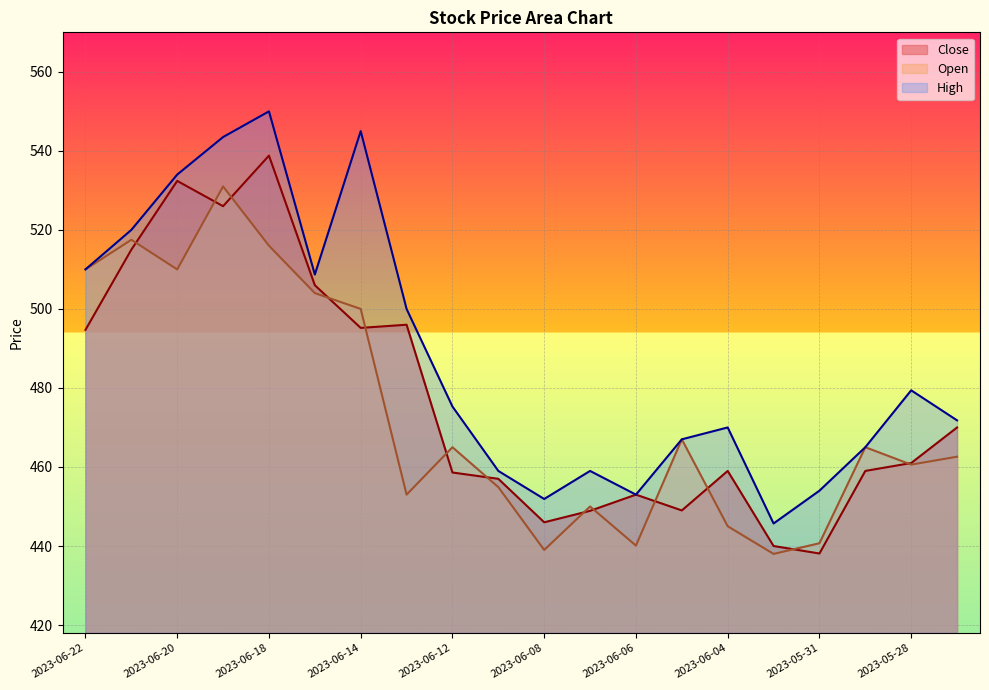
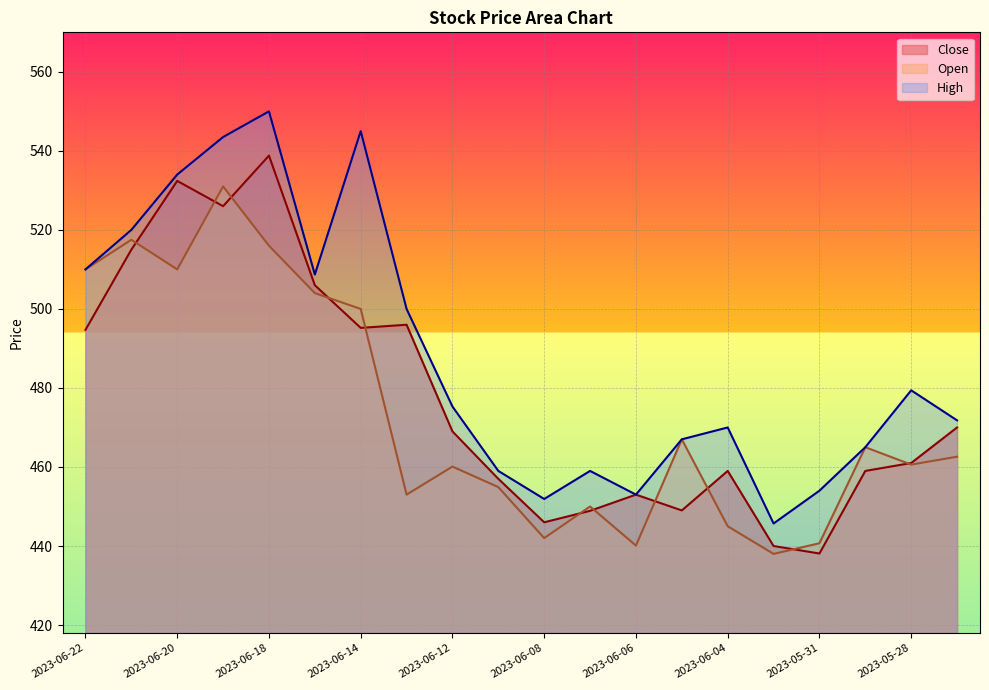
  {
    "Close": {
      "2023-06-22": 495,
      "2023-06-20": 532,
      "2023-06-18": 539,
      "2023-06-14": 495,
-     "2023-06-12": 459,
+     "2023-06-12": 469,
      "2023-06-08": 446,
      "2023-06-04": 459,
      "2023-05-31": 438
    },
    "Open": {
      "2023-06-20": 510,
      "2023-06-18": 516,
      "2023-06-14": 500,
-     "2023-06-12": 465,
-     "2023-06-08": 439,
+     "2023-06-12": 460,
+     "2023-06-08": 442,
      "2023-06-06": 440,
      "2023-06-04": 445,
      "2023-05-31": 441
    },
    "High": {
      "2023-06-20": 534,
      "2023-06-18": 550,
      "2023-06-14": 545,
      "2023-06-12": 475,
      "2023-06-08": 452,
      "2023-06-04": 470,
      "2023-05-31": 454,
      "2023-05-28": 479
    }
  }
